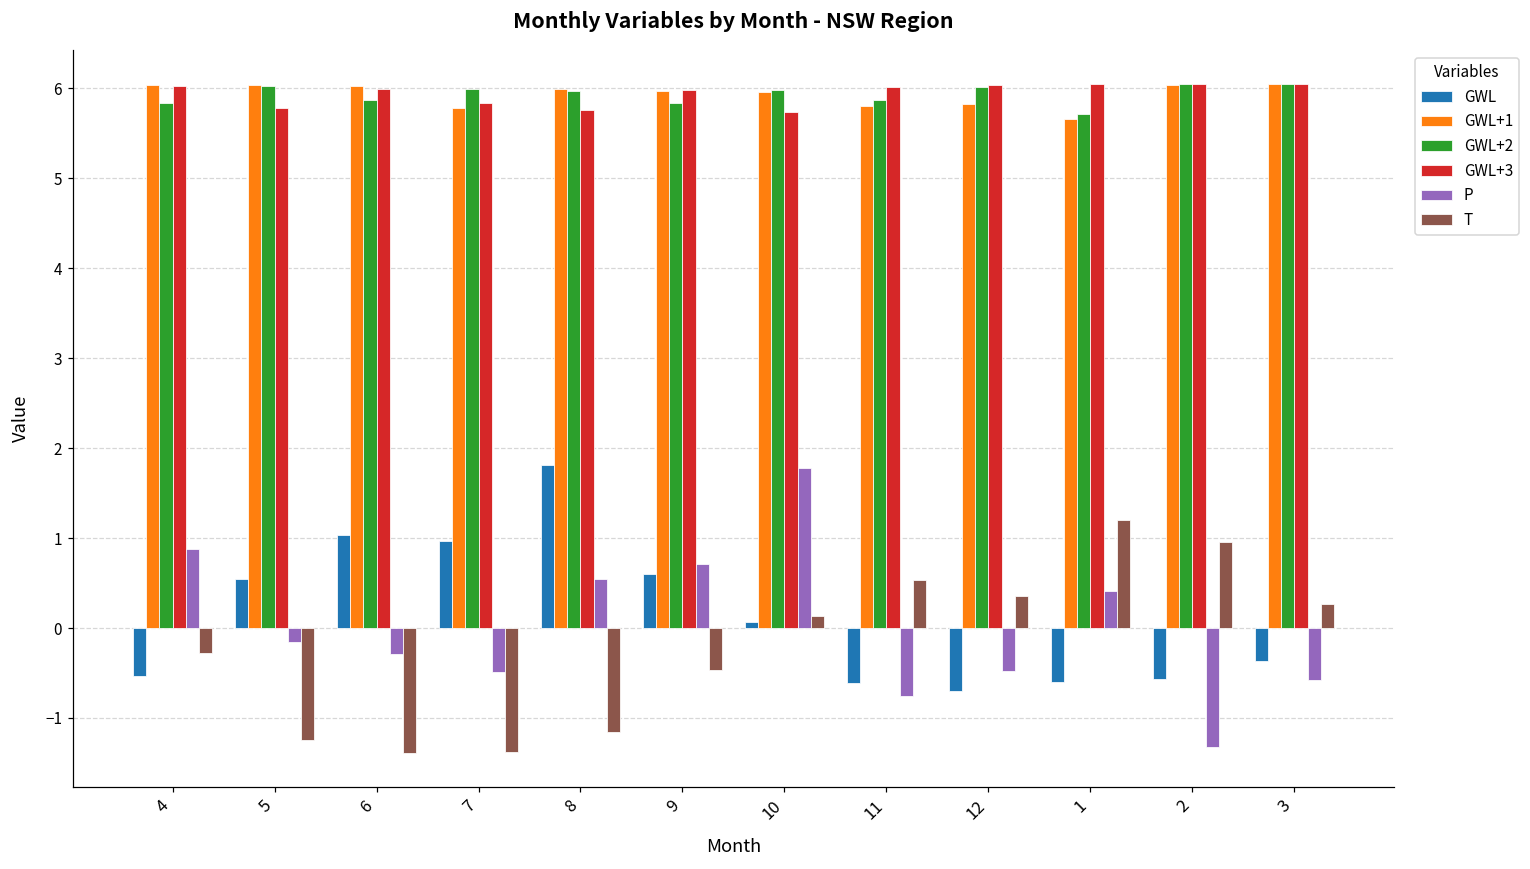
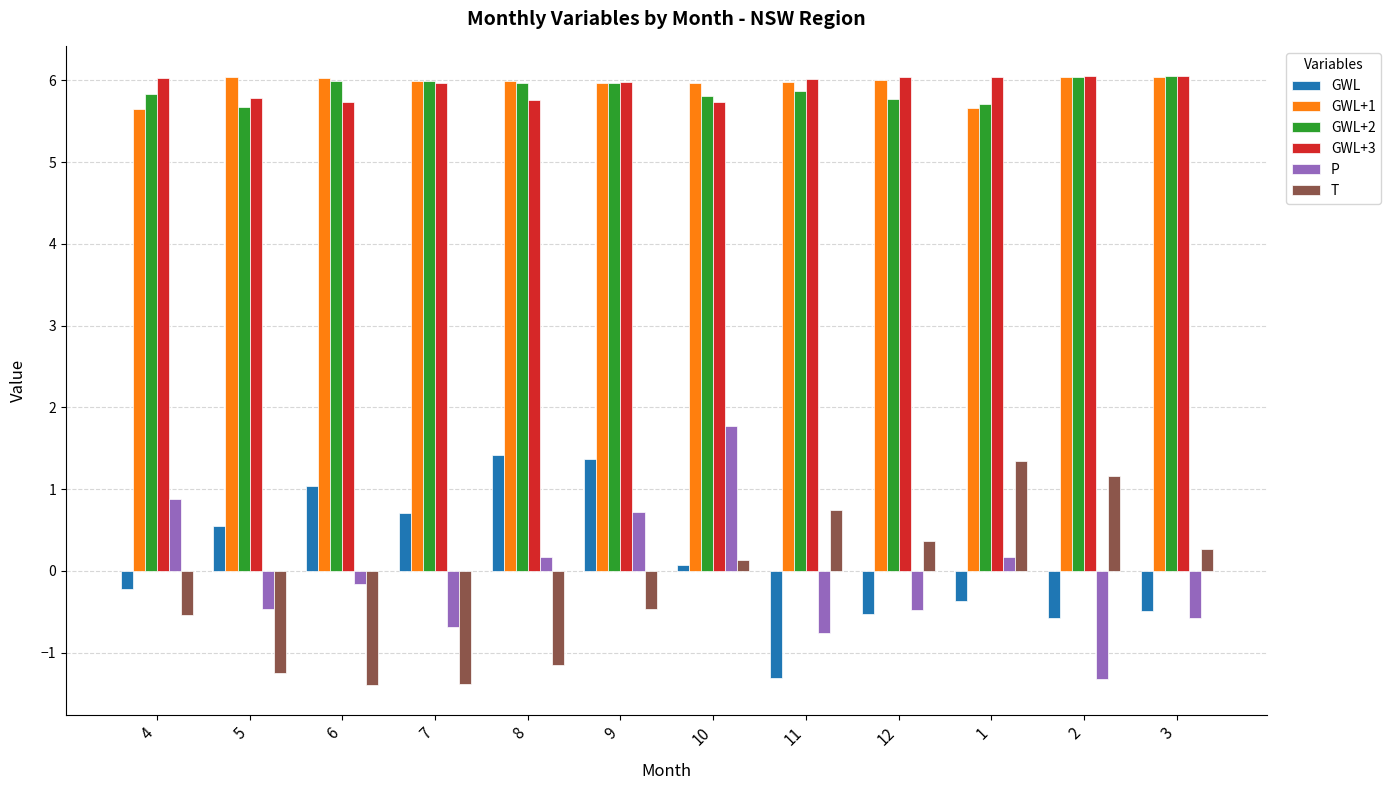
  {
    "GWL": {
-     "4": -0.5,
+     "4": -0.2,
      "5": 0.5,
      "6": 1.0,
-     "7": 1.0,
-     "8": 1.8,
-     "9": 0.6,
+     "7": 0.7,
+     "8": 1.4,
+     "9": 1.4,
      "10": 0.1,
-     "11": -0.6,
-     "12": -0.7,
-     "1": -0.6,
+     "11": -1.3,
+     "12": -0.5,
+     "1": -0.4,
      "2": -0.6,
-     "3": -0.4
+     "3": -0.5
    },
    "GWL+1": {
-     "4": 6.0,
+     "4": 5.7,
      "5": 6.0,
      "6": 6.0,
-     "7": 5.8,
+     "7": 6.0,
      "8": 6.0,
      "9": 6.0,
      "10": 6.0,
-     "11": 5.8,
-     "12": 5.8,
+     "11": 6.0,
+     "12": 6.0,
      "1": 5.7,
      "2": 6.0,
      "3": 6.0
    },
    "GWL+2": {
      "4": 5.8,
-     "5": 6.0,
-     "6": 5.9,
+     "5": 5.7,
+     "6": 6.0,
      "7": 6.0,
      "8": 6.0,
-     "9": 5.8,
-     "10": 6.0,
+     "9": 6.0,
+     "10": 5.8,
      "11": 5.9,
-     "12": 6.0,
+     "12": 5.8,
      "1": 5.7,
      "2": 6.0,
      "3": 6.1
    },
    "GWL+3": {
      "4": 6.0,
      "5": 5.8,
-     "6": 6.0,
-     "7": 5.8,
+     "6": 5.7,
+     "7": 6.0,
      "8": 5.8,
      "9": 6.0,
      "10": 5.7,
      "11": 6.0,
      "12": 6.0,
      "1": 6.0,
      "2": 6.1,
      "3": 6.0
    },
    "P": {
      "4": 0.9,
-     "5": -0.2,
-     "6": -0.3,
-     "7": -0.5,
-     "8": 0.5,
+     "5": -0.5,
+     "6": -0.2,
+     "7": -0.7,
+     "8": 0.2,
      "9": 0.7,
      "10": 1.8,
      "11": -0.8,
      "12": -0.5,
-     "1": 0.4,
+     "1": 0.2,
      "2": -1.3,
      "3": -0.6
    },
    "T": {
-     "4": -0.3,
+     "4": -0.5,
      "5": -1.2,
      "6": -1.4,
      "7": -1.4,
      "8": -1.2,
      "9": -0.5,
      "10": 0.1,
-     "11": 0.5,
+     "11": 0.7,
      "12": 0.4,
-     "1": 1.2,
-     "2": 1.0,
+     "1": 1.3,
+     "2": 1.2,
      "3": 0.3
    }
  }
